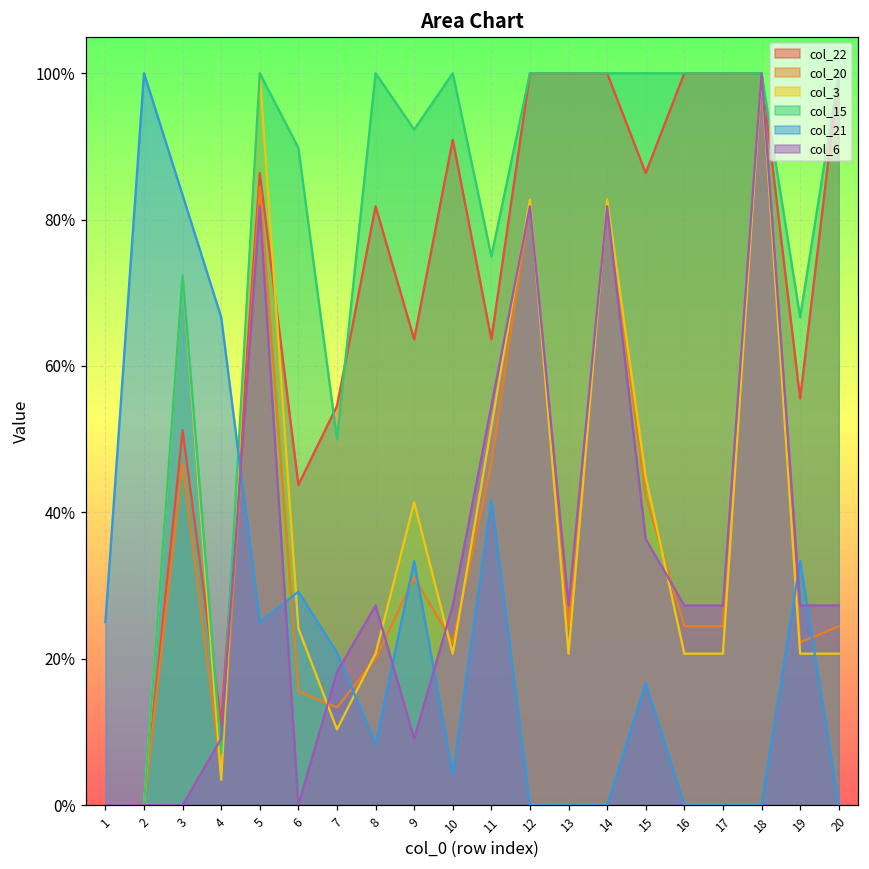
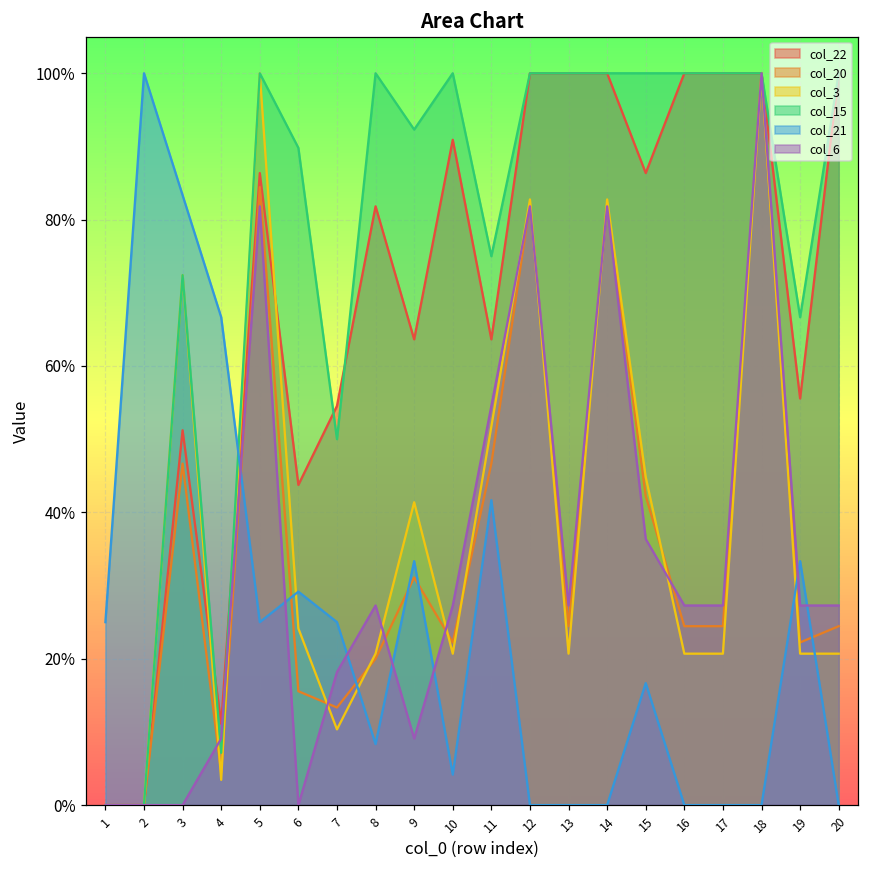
  {
    "col_15": {
      "4": "7%",
      "6": "90%",
      "7": "50%",
      "8": "100%",
      "9": "92%",
      "10": "100%",
      "11": "75%",
      "15": "100%",
      "19": "67%"
    },
    "col_21": {
      "1": "25%",
      "2": "100%",
      "3": "83%",
      "4": "67%",
      "5": "25%",
      "6": "29%",
-     "7": "21%",
+     "7": "25%",
      "8": "8%",
      "9": "33%",
      "10": "4%",
      "11": "42%",
      "12": "0%",
      "13": "0%",
      "14": "0%",
      "15": "17%",
      "16": "0%",
      "17": "0%",
      "18": "0%",
      "19": "33%",
      "20": "0%"
    },
    "col_6": {
      "3": "0%",
      "4": "9%",
      "5": "82%",
      "6": "0%",
      "7": "18%",
      "8": "27%",
      "9": "9%",
      "10": "27%",
      "11": "55%",
      "12": "82%",
      "13": "27%",
      "14": "82%",
      "15": "36%",
      "16": "27%",
      "17": "27%",
      "19": "27%",
      "20": "27%"
    }
  }
